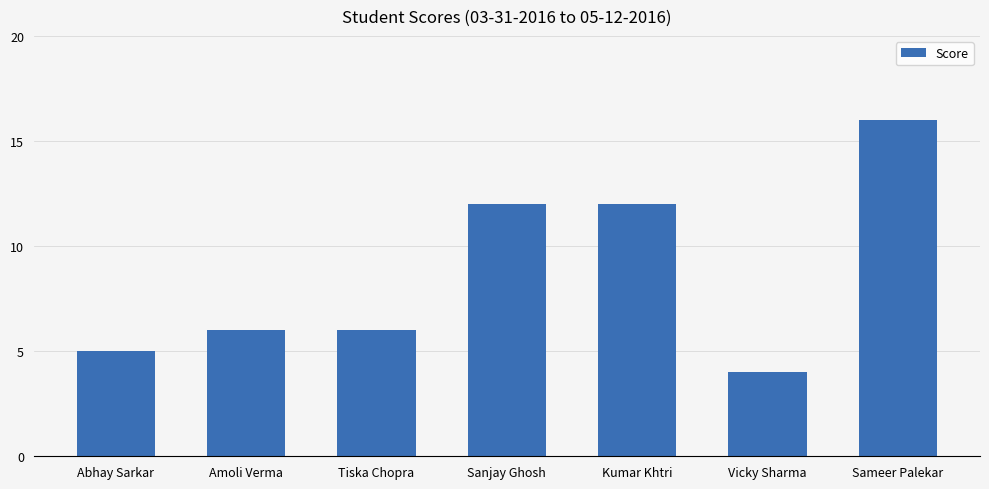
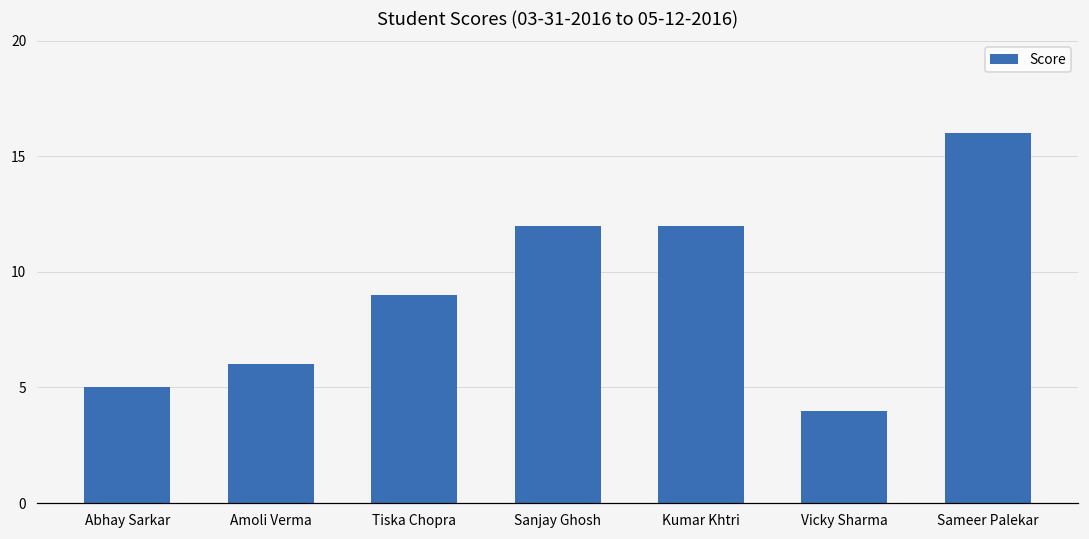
  {
    "Abhay Sarkar": 5,
    "Amoli Verma": 6,
-   "Tiska Chopra": 6,
+   "Tiska Chopra": 9,
    "Sanjay Ghosh": 12,
    "Kumar Khtri": 12,
    "Vicky Sharma": 4,
    "Sameer Palekar": 16
  }
